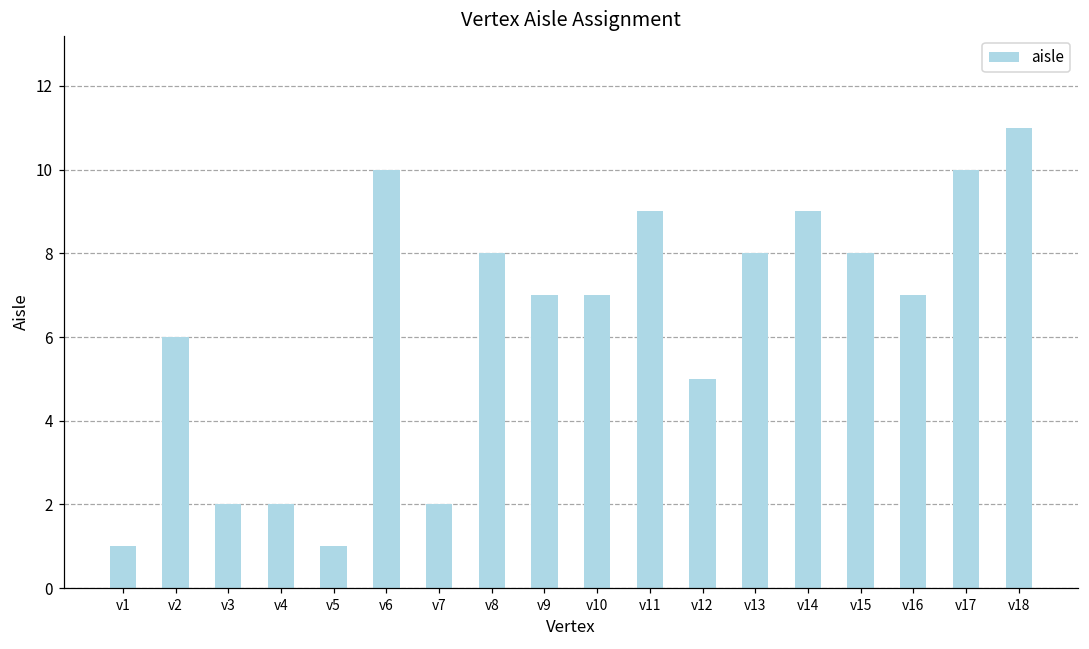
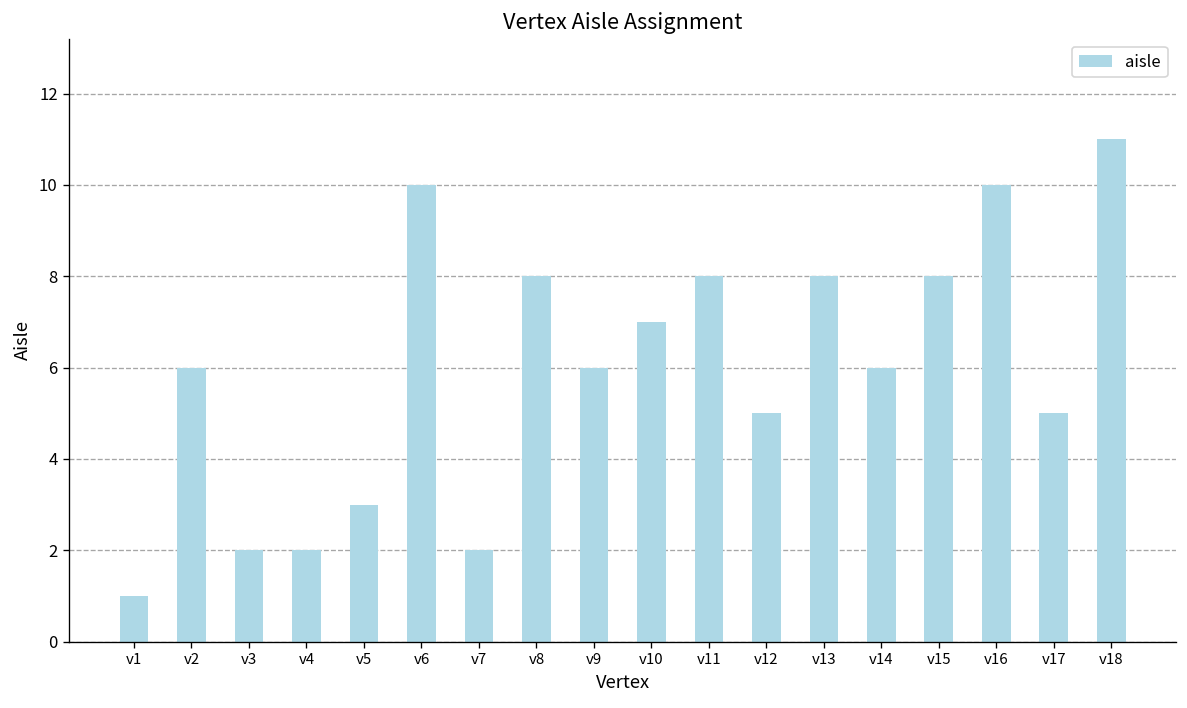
  {
    "v1": 1,
    "v2": 6,
    "v3": 2,
    "v4": 2,
-   "v5": 1,
+   "v5": 3,
    "v6": 10,
    "v7": 2,
    "v8": 8,
-   "v9": 7,
+   "v9": 6,
    "v10": 7,
-   "v11": 9,
+   "v11": 8,
    "v12": 5,
    "v13": 8,
-   "v14": 9,
+   "v14": 6,
    "v15": 8,
-   "v16": 7,
-   "v17": 10,
+   "v16": 10,
+   "v17": 5,
    "v18": 11
  }
